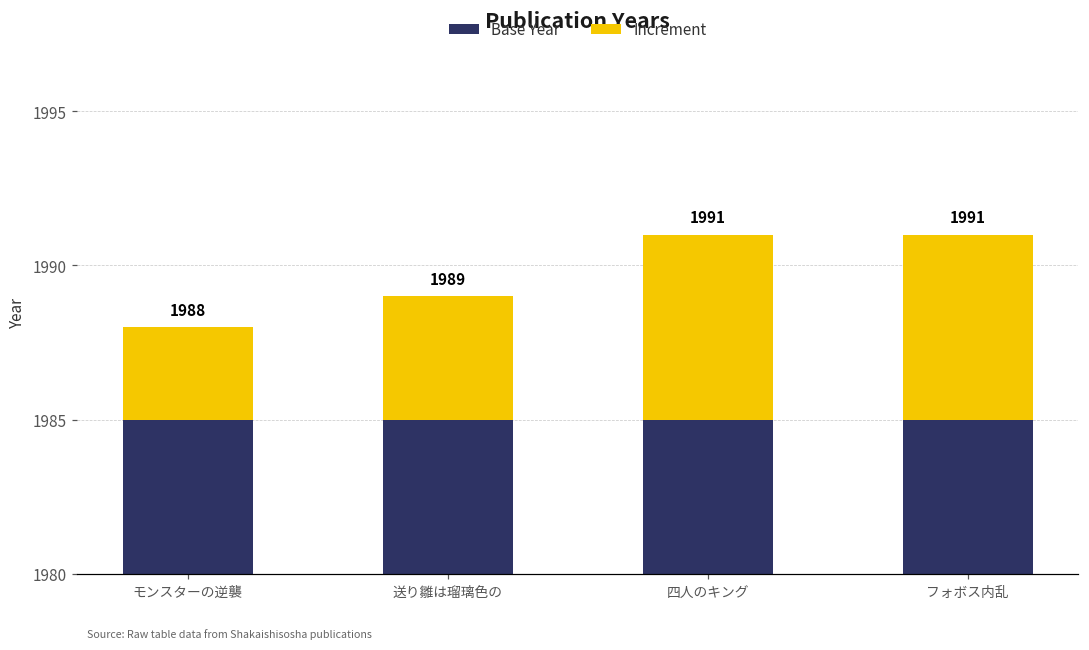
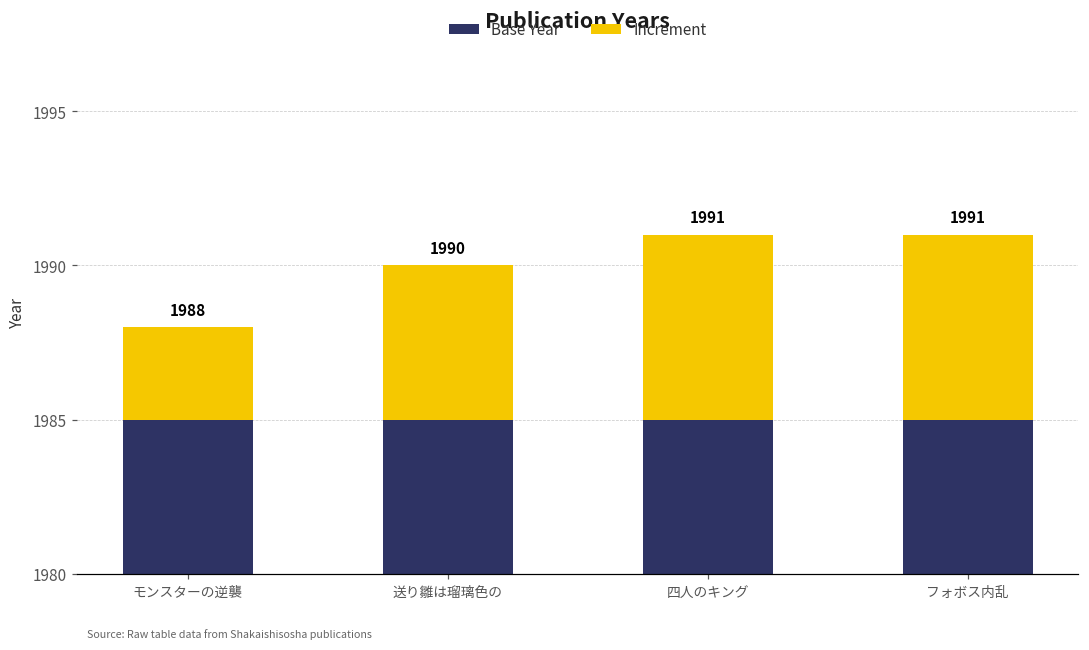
  {
    "Base Year": {
      "モンスターの逆襲": 1985.0,
      "送り雛は瑠璃色の": 1985.0,
      "四人のキング": 1985.0,
      "フォボス内乱": 1985.0
    },
    "Increment": {
-     "送り雛は瑠璃色の": 1989
+     "送り雛は瑠璃色の": 1990
    }
  }
